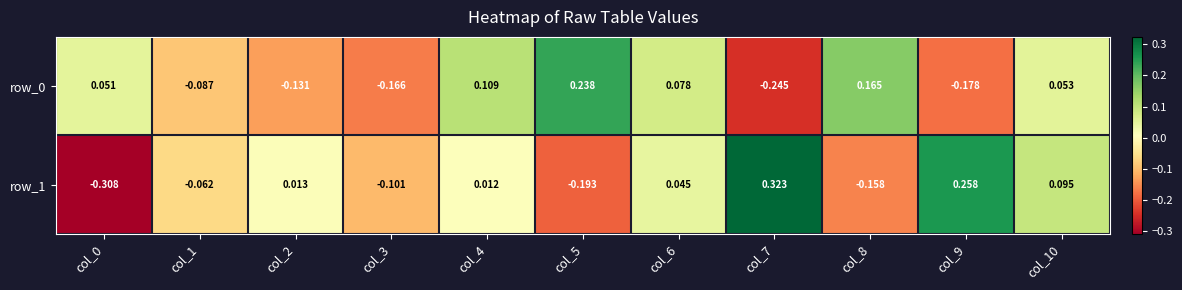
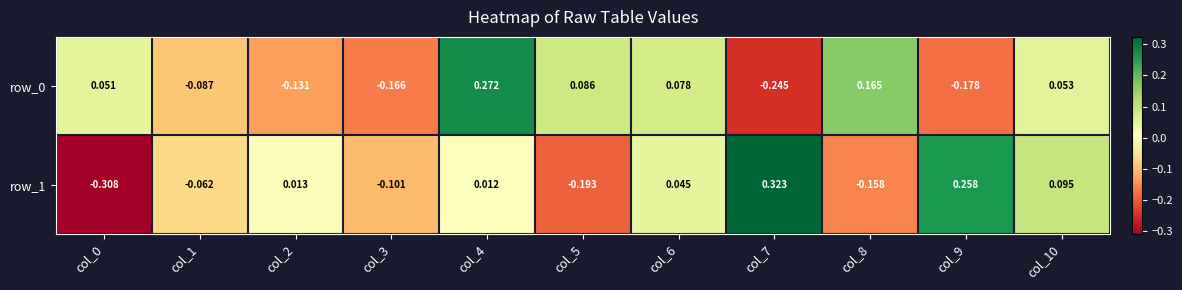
  {
    "row_0": {
      "col_0": 0.051,
      "col_1": -0.087,
      "col_2": -0.131,
      "col_3": -0.166,
-     "col_4": 0.109,
-     "col_5": 0.238,
+     "col_4": 0.272,
+     "col_5": 0.086,
      "col_6": 0.078,
      "col_7": -0.245,
      "col_8": 0.165,
      "col_9": -0.178,
      "col_10": 0.053
    },
    "row_1": {
      "col_0": -0.308,
      "col_1": -0.062,
      "col_2": 0.013,
      "col_3": -0.101,
      "col_4": 0.012,
      "col_5": -0.193,
      "col_6": 0.045,
      "col_7": 0.323,
      "col_8": -0.158,
      "col_9": 0.258,
      "col_10": 0.095
    }
  }
